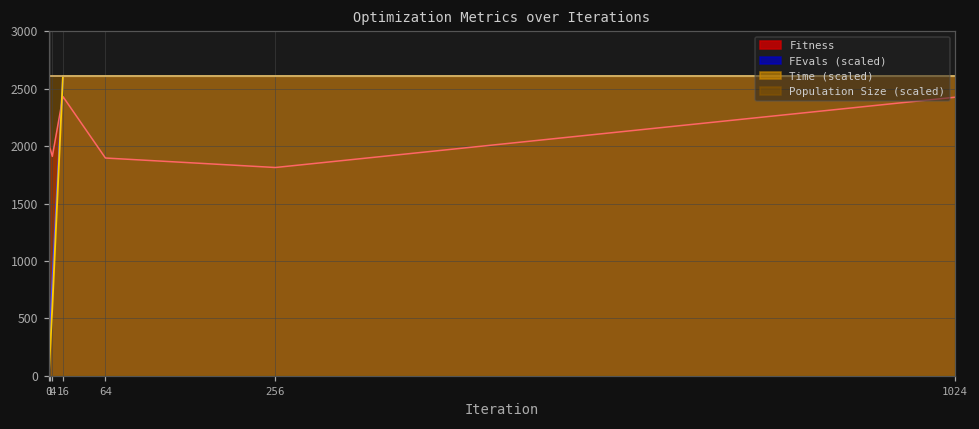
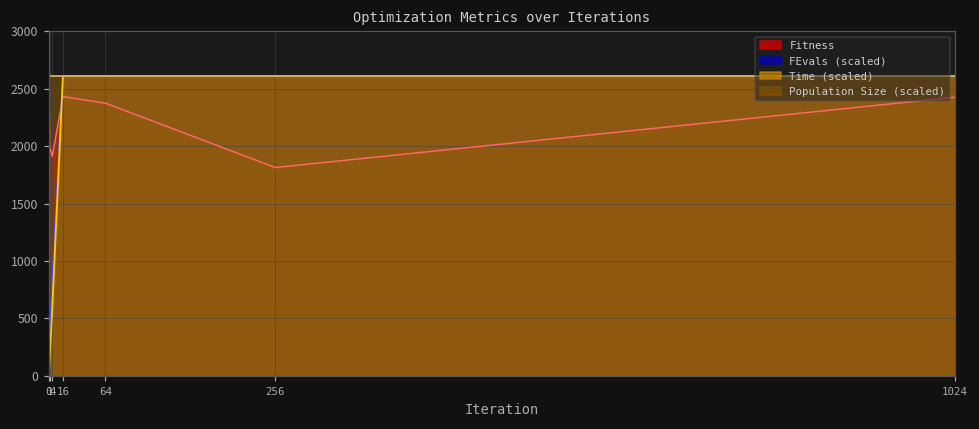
  {
    "Fitness": {
      "16": 2430,
-     "64": 1900,
+     "64": 2370,
      "256": 1810,
      "1024": 2430
    }
  }
